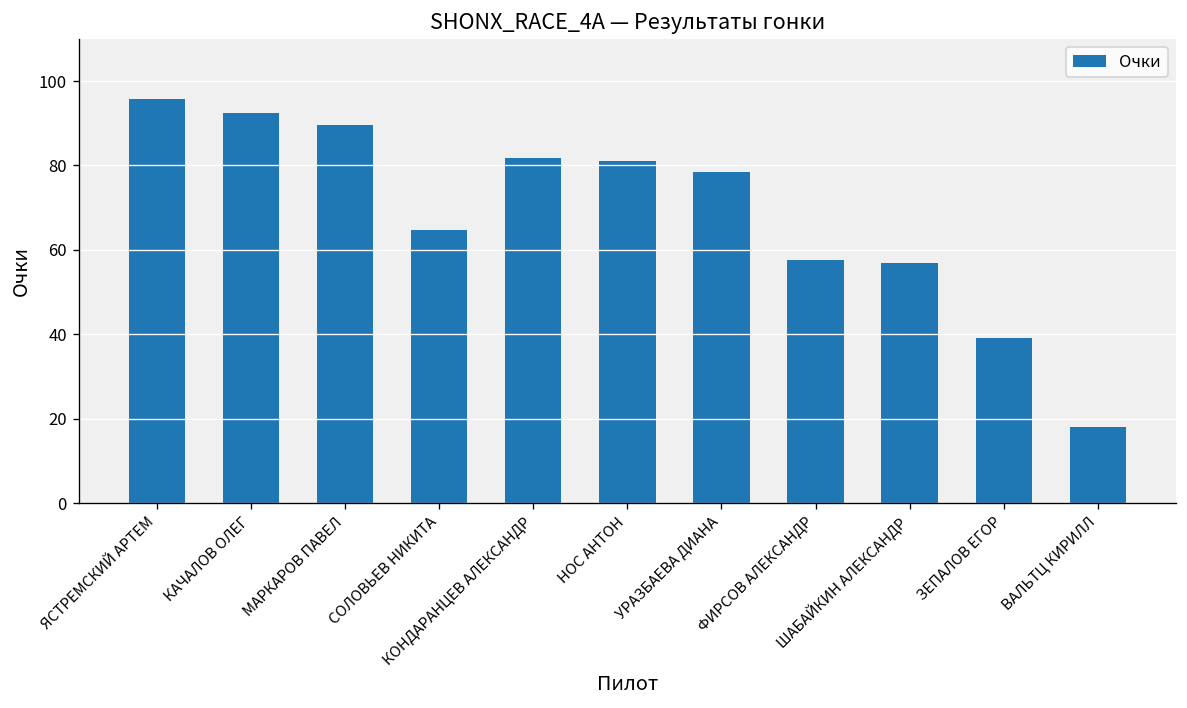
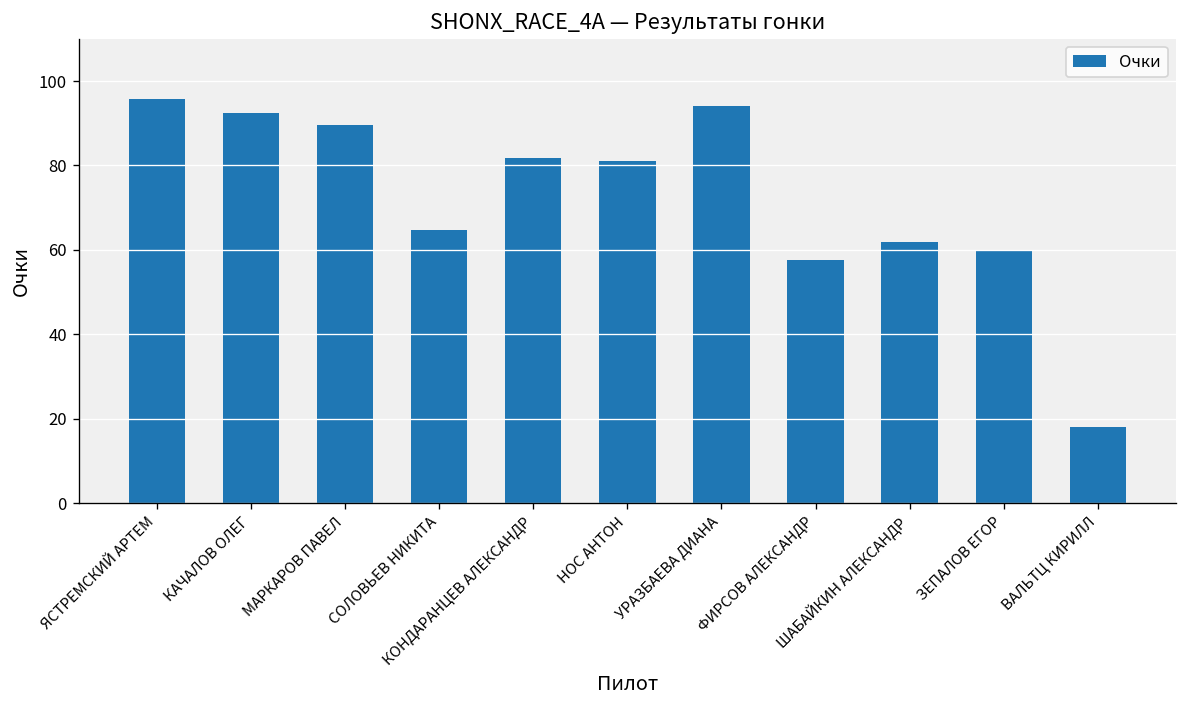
  {
    "ЯСТРЕМСКИЙ АРТЕМ": 96,
    "КАЧАЛОВ ОЛЕГ": 92,
    "МАРКАРОВ ПАВЕЛ": 90,
    "СОЛОВЬЕВ НИКИТА": 65,
    "КОНДАРАНЦЕВ АЛЕКСАНДР": 82,
    "НОС АНТОН": 81,
-   "УРАЗБАЕВА ДИАНА": 79,
+   "УРАЗБАЕВА ДИАНА": 94,
    "ФИРСОВ АЛЕКСАНДР": 58,
-   "ШАБАЙКИН АЛЕКСАНДР": 57,
-   "ЗЕПАЛОВ ЕГОР": 39,
+   "ШАБАЙКИН АЛЕКСАНДР": 62,
+   "ЗЕПАЛОВ ЕГОР": 60,
    "ВАЛЬТЦ КИРИЛЛ": 18
  }
